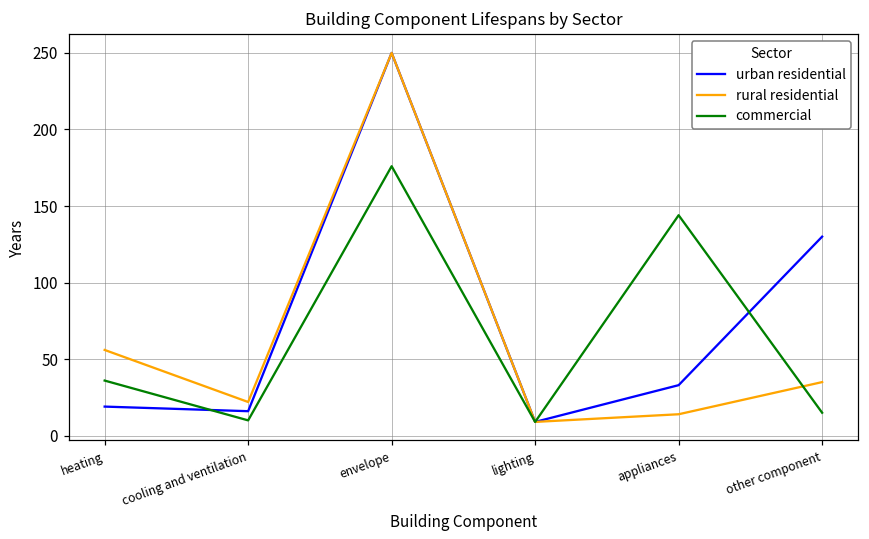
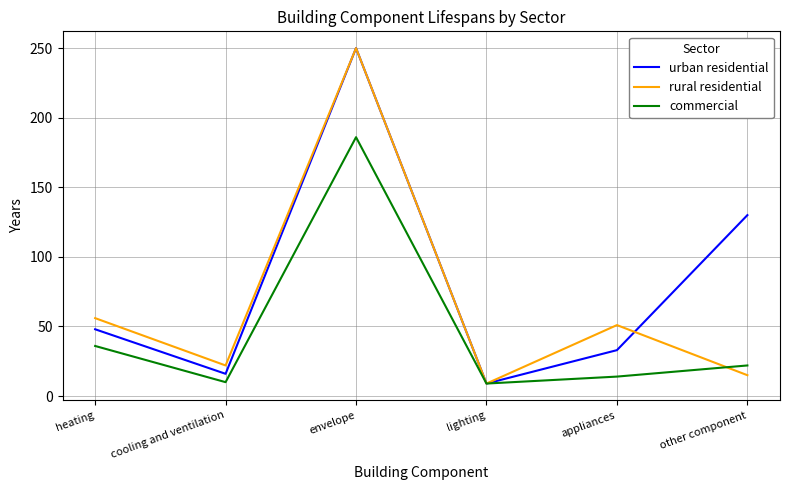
  {
    "urban residential": {
-     "heating": 19,
+     "heating": 48,
      "cooling and ventilation": 16,
      "appliances": 33,
      "other component": 130
    },
    "rural residential": {
      "heating": 56,
      "cooling and ventilation": 22,
-     "appliances": 14,
-     "other component": 35
+     "appliances": 51,
+     "other component": 15
    },
    "commercial": {
      "heating": 36,
      "cooling and ventilation": 10,
-     "envelope": 176,
-     "appliances": 144,
-     "other component": 15
+     "envelope": 186,
+     "appliances": 14,
+     "other component": 22
    }
  }
